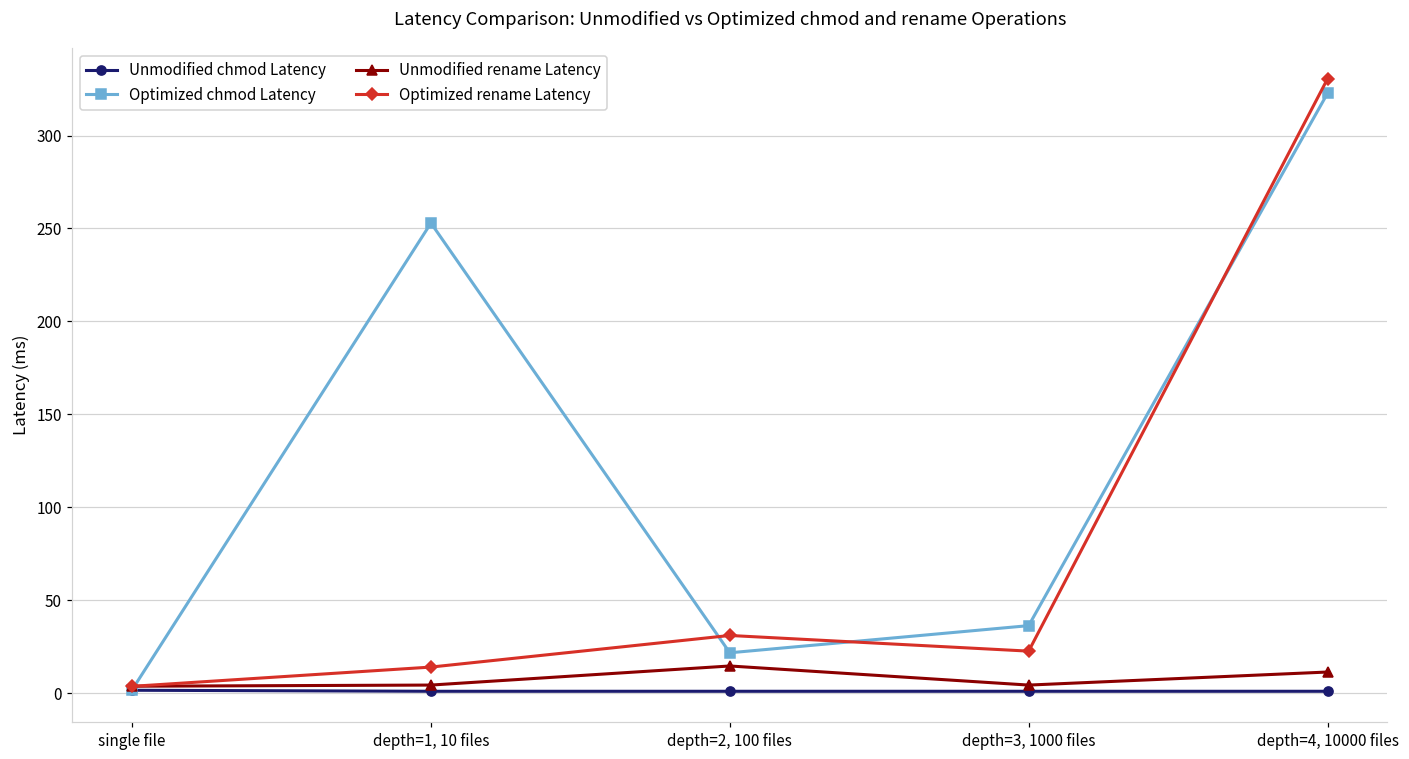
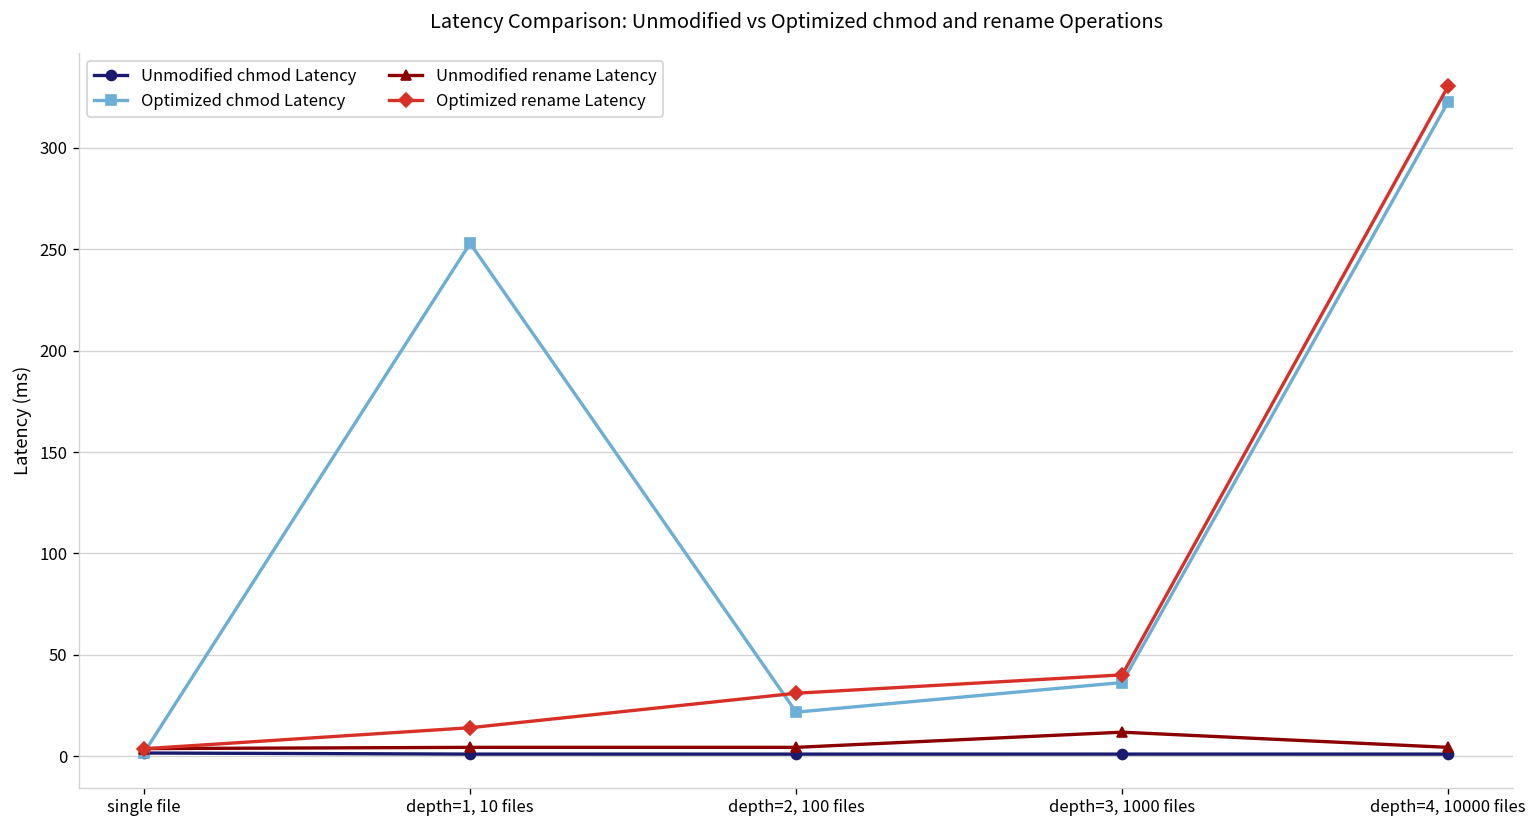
  {
    "Unmodified chmod Latency": {
      "depth=1, 10 files": 1,
      "depth=2, 100 files": 1,
      "depth=3, 1000 files": 1,
      "depth=4, 10000 files": 1
    },
    "Optimized chmod Latency": {
      "depth=1, 10 files": 253,
      "depth=2, 100 files": 22,
      "depth=3, 1000 files": 36,
      "depth=4, 10000 files": 323
    },
    "Unmodified rename Latency": {
      "depth=1, 10 files": 4,
-     "depth=2, 100 files": 15,
-     "depth=3, 1000 files": 4,
-     "depth=4, 10000 files": 11
+     "depth=2, 100 files": 4,
+     "depth=3, 1000 files": 12,
+     "depth=4, 10000 files": 4
    },
    "Optimized rename Latency": {
      "depth=1, 10 files": 14,
      "depth=2, 100 files": 31,
-     "depth=3, 1000 files": 23,
+     "depth=3, 1000 files": 40,
      "depth=4, 10000 files": 330
    }
  }
